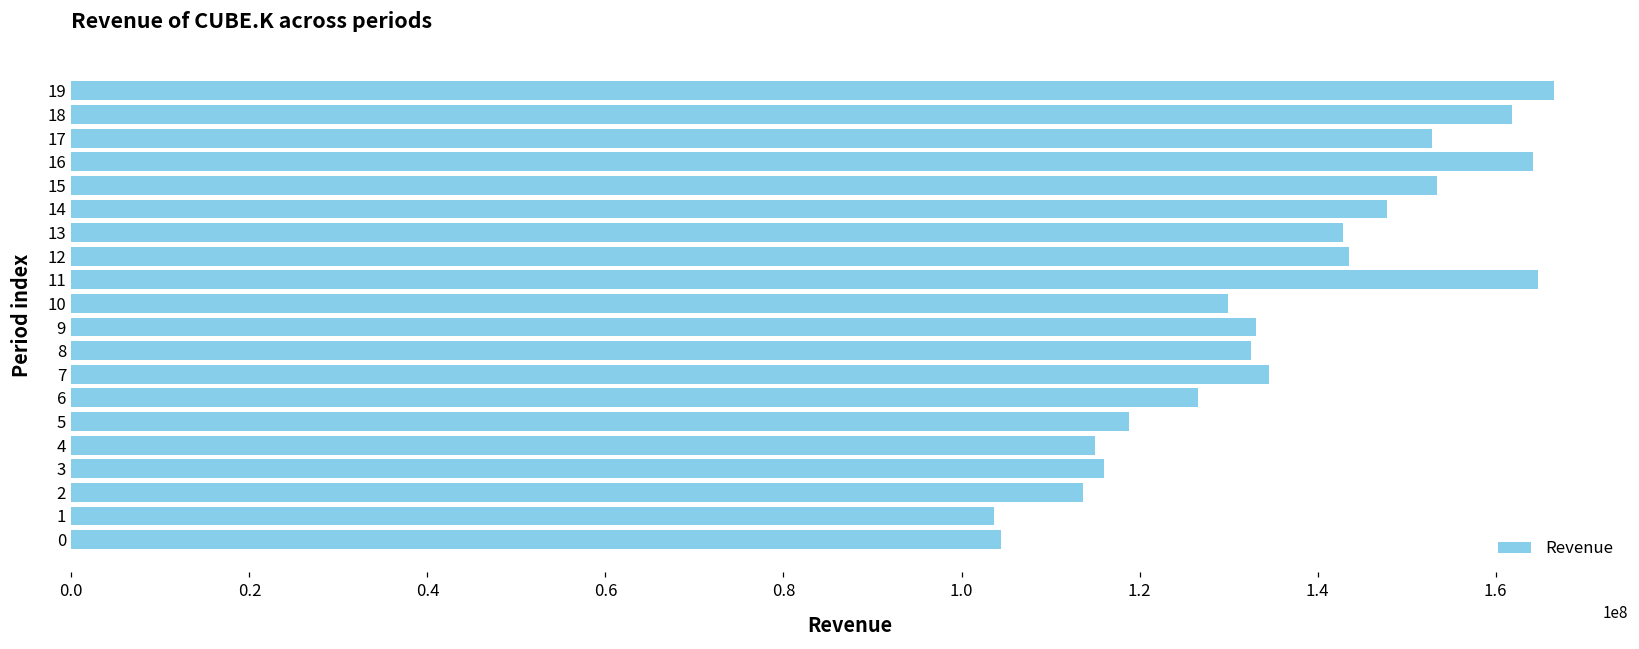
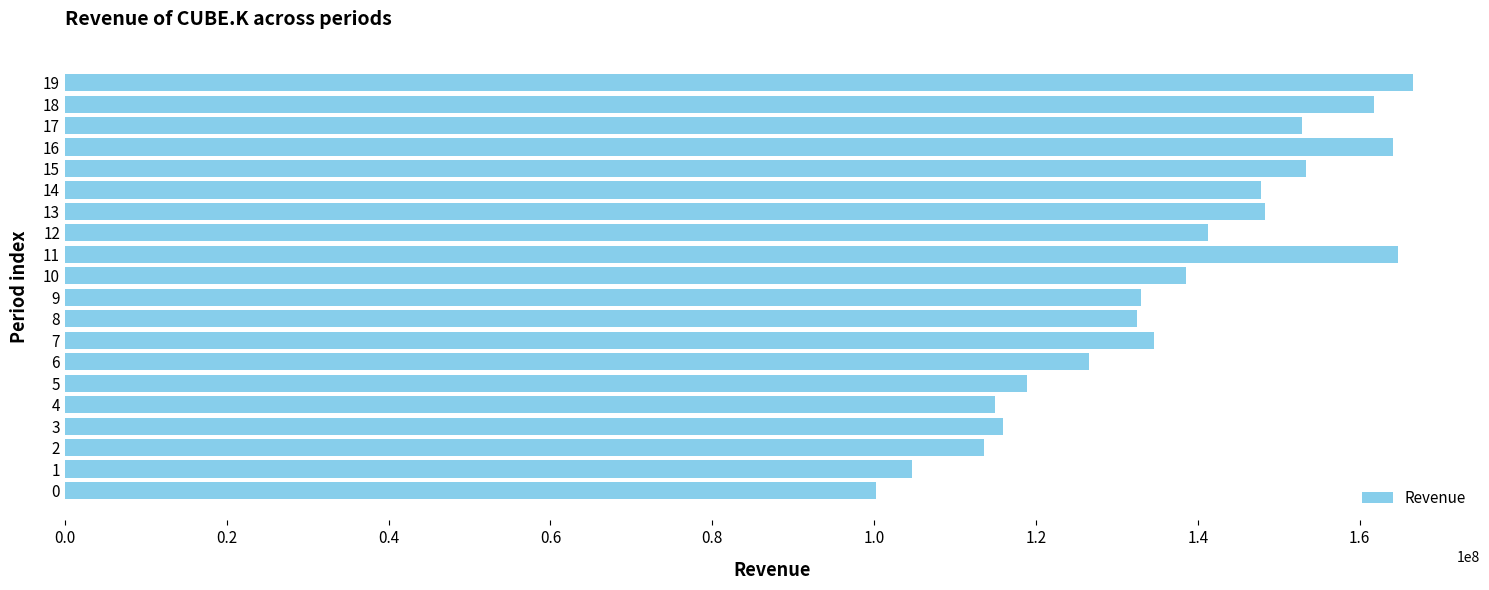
  {
    "19": 167000000,
    "18": 162000000,
    "17": 153000000,
    "16": 164000000,
    "15": 153000000,
    "14": 148000000,
-   "13": 143000000,
-   "12": 143000000,
+   "13": 148000000,
+   "12": 141000000,
    "11": 165000000,
-   "10": 130000000,
+   "10": 139000000,
    "9": 133000000,
    "8": 133000000,
    "7": 135000000,
    "6": 127000000,
    "5": 119000000,
    "4": 115000000,
    "3": 116000000,
    "2": 114000000,
-   "1": 104000000,
-   "0": 104000000
+   "1": 105000000,
+   "0": 100000000
  }
